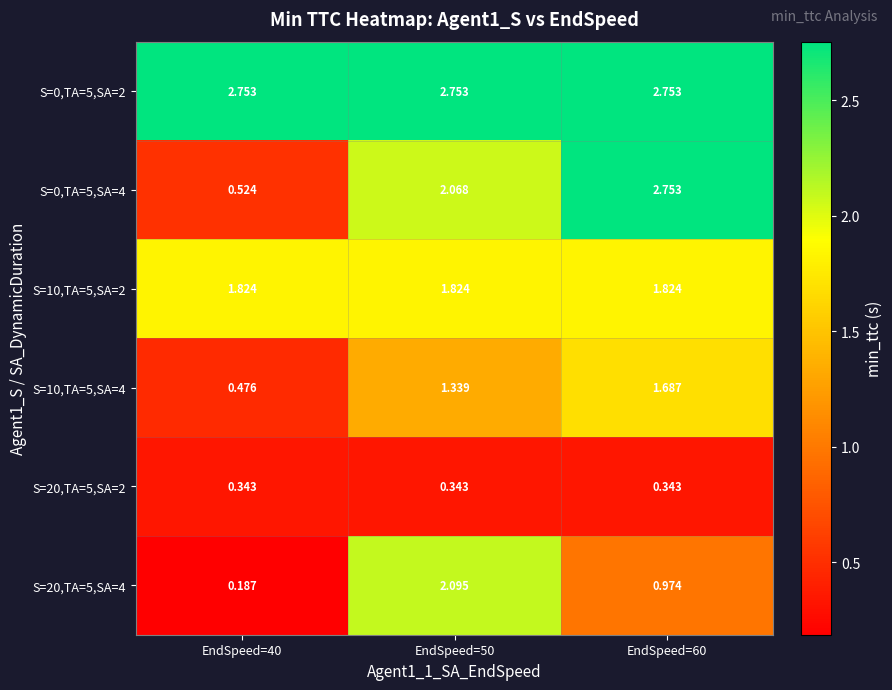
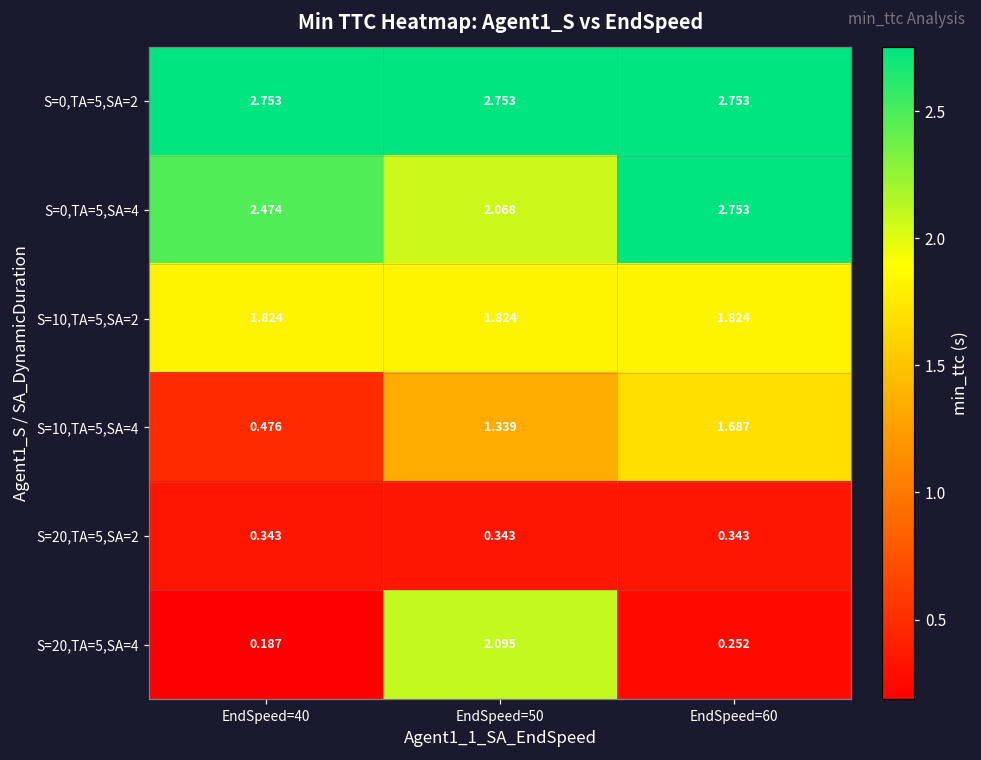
  {
    "S=0,TA=5,SA=2": {
      "EndSpeed=40": 2.753,
      "EndSpeed=50": 2.753,
      "EndSpeed=60": 2.753
    },
    "S=0,TA=5,SA=4": {
-     "EndSpeed=40": 0.524,
+     "EndSpeed=40": 2.474,
      "EndSpeed=50": 2.068,
      "EndSpeed=60": 2.753
    },
    "S=10,TA=5,SA=2": {
      "EndSpeed=40": 1.824,
      "EndSpeed=50": 1.824,
      "EndSpeed=60": 1.824
    },
    "S=10,TA=5,SA=4": {
      "EndSpeed=40": 0.476,
      "EndSpeed=50": 1.339,
      "EndSpeed=60": 1.687
    },
    "S=20,TA=5,SA=2": {
      "EndSpeed=40": 0.343,
      "EndSpeed=50": 0.343,
      "EndSpeed=60": 0.343
    },
    "S=20,TA=5,SA=4": {
      "EndSpeed=40": 0.187,
      "EndSpeed=50": 2.095,
-     "EndSpeed=60": 0.974
+     "EndSpeed=60": 0.252
    }
  }
